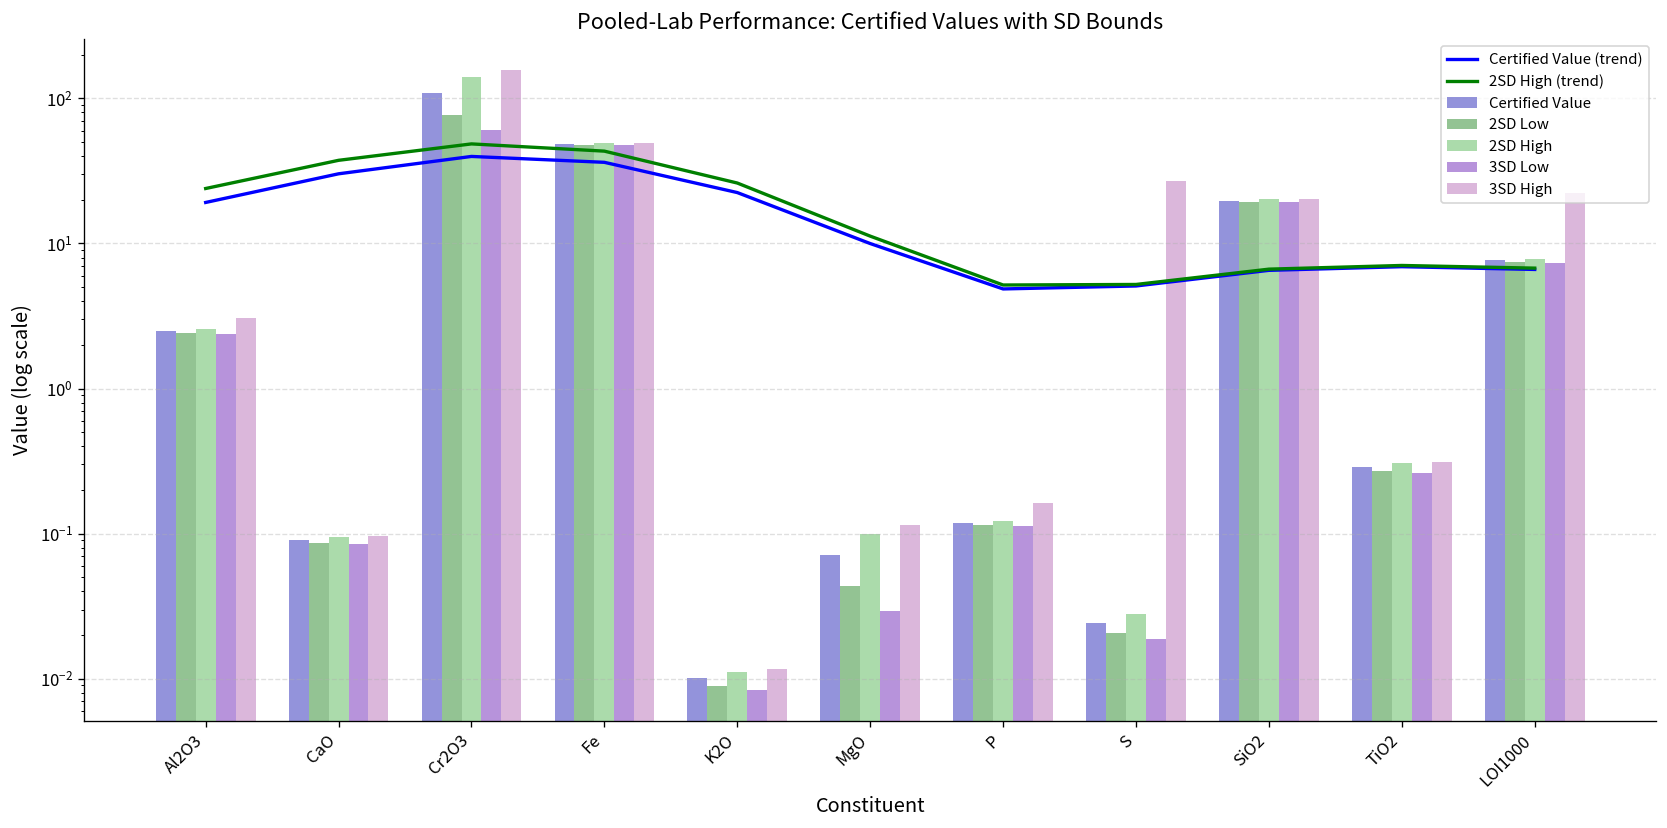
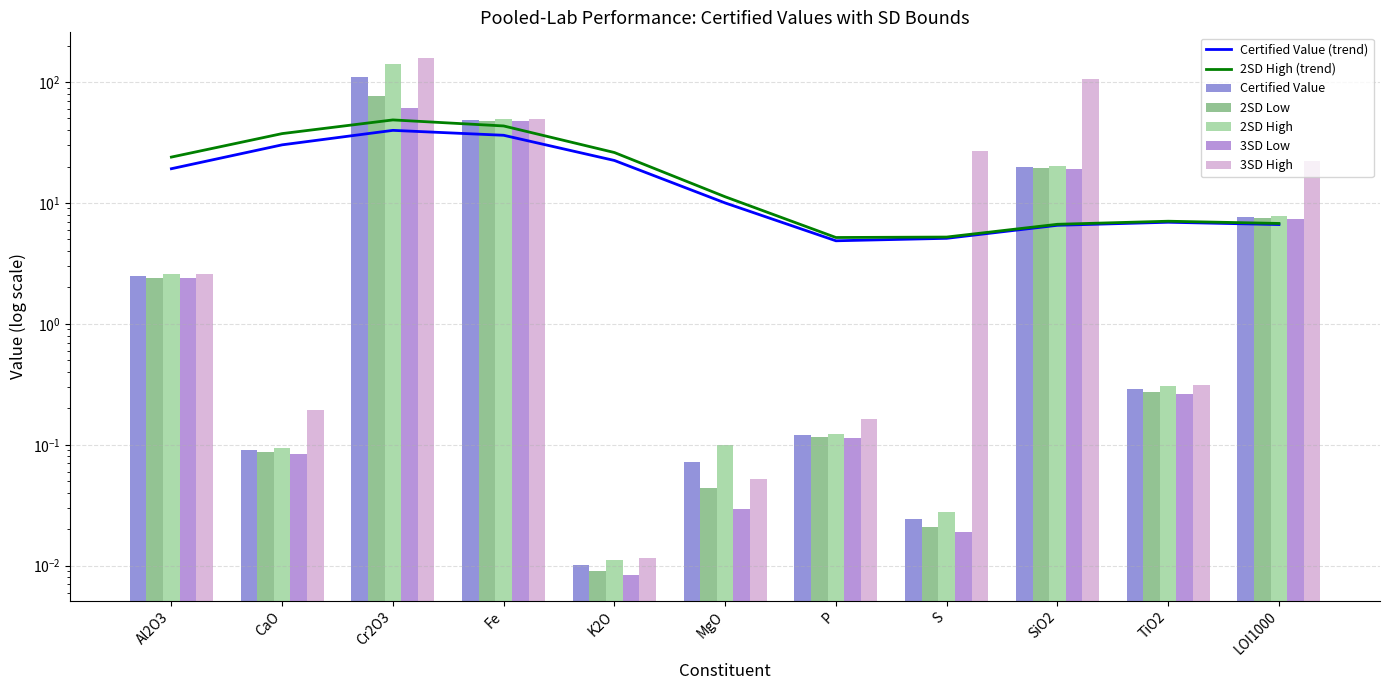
  {
    "Certified Value (trend)": {
      "Al2O3": 19,
      "CaO": 30,
      "Cr2O3": 40,
      "Fe": 36,
      "K2O": 22,
      "MgO": 10,
      "P": 4.9
    },
    "2SD High (trend)": {
      "Al2O3": 24,
      "CaO": 37,
      "Cr2O3": 49,
      "Fe": 43,
      "K2O": 26,
      "MgO": 11,
      "P": 5.2
    },
    "3SD High": {
-     "Al2O3": 3.1,
-     "CaO": 0.10,
+     "Al2O3": 2.6,
+     "CaO": 0.20,
      "Cr2O3": 160,
      "Fe": 49,
      "K2O": 0.012,
-     "MgO": 0.11,
+     "MgO": 0.052,
      "P": 0.16,
      "S": 27,
-     "SiO2": 20,
+     "SiO2": 110,
      "TiO2": 0.31
    }
  }
